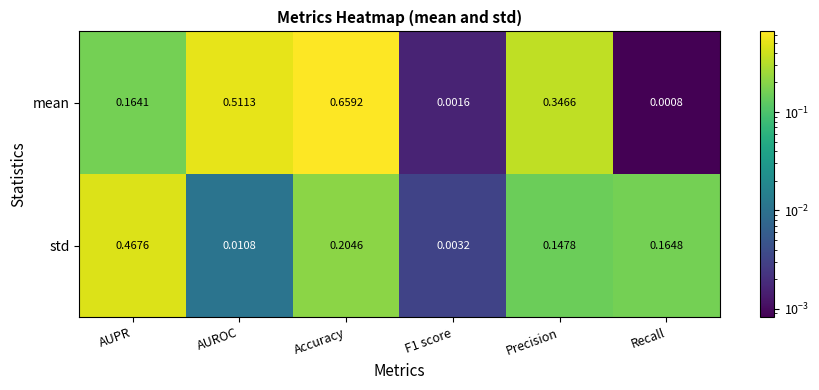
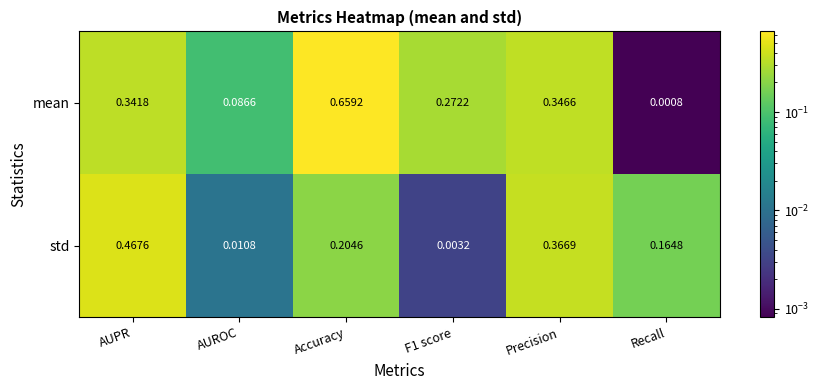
  {
    "mean": {
-     "AUPR": 0.1641,
-     "AUROC": 0.5113,
+     "AUPR": 0.3418,
+     "AUROC": 0.0866,
      "Accuracy": 0.6592,
-     "F1 score": 0.0016,
+     "F1 score": 0.2722,
      "Precision": 0.3466,
      "Recall": 0.0008
    },
    "std": {
      "AUPR": 0.4676,
      "AUROC": 0.0108,
      "Accuracy": 0.2046,
      "F1 score": 0.0032,
-     "Precision": 0.1478,
+     "Precision": 0.3669,
      "Recall": 0.1648
    }
  }
